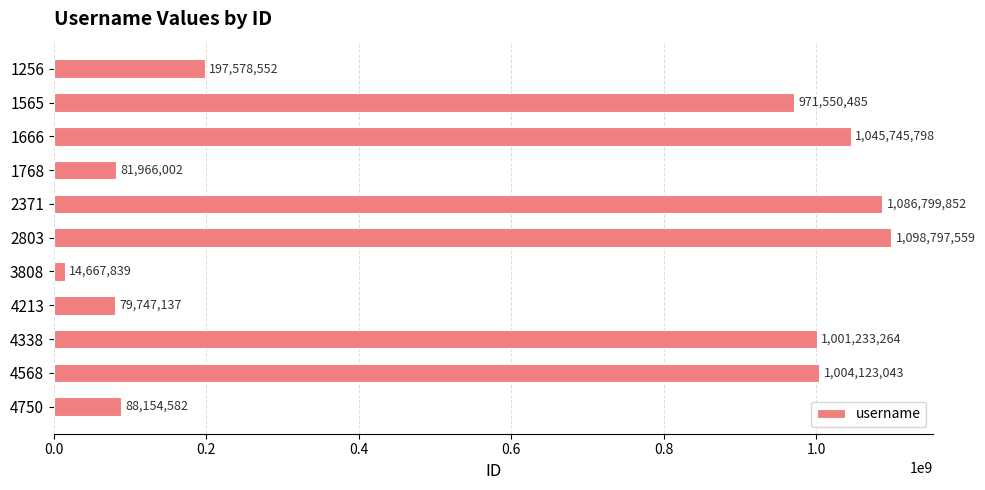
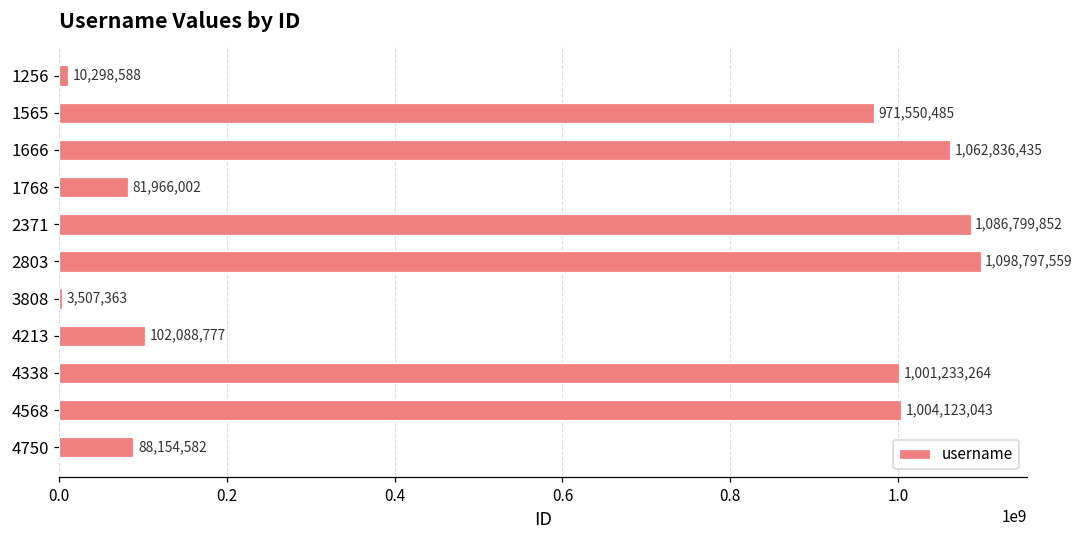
  {
-   "1256": "197,578,552",
+   "1256": "10,298,588",
    "1565": "971,550,485",
-   "1666": "1,045,745,798",
+   "1666": "1,062,836,435",
    "1768": "81,966,002",
    "2371": "1,086,799,852",
    "2803": "1,098,797,559",
-   "3808": "14,667,839",
-   "4213": "79,747,137",
+   "3808": "3,507,363",
+   "4213": "102,088,777",
    "4338": "1,001,233,264",
    "4568": "1,004,123,043",
    "4750": "88,154,582"
  }
